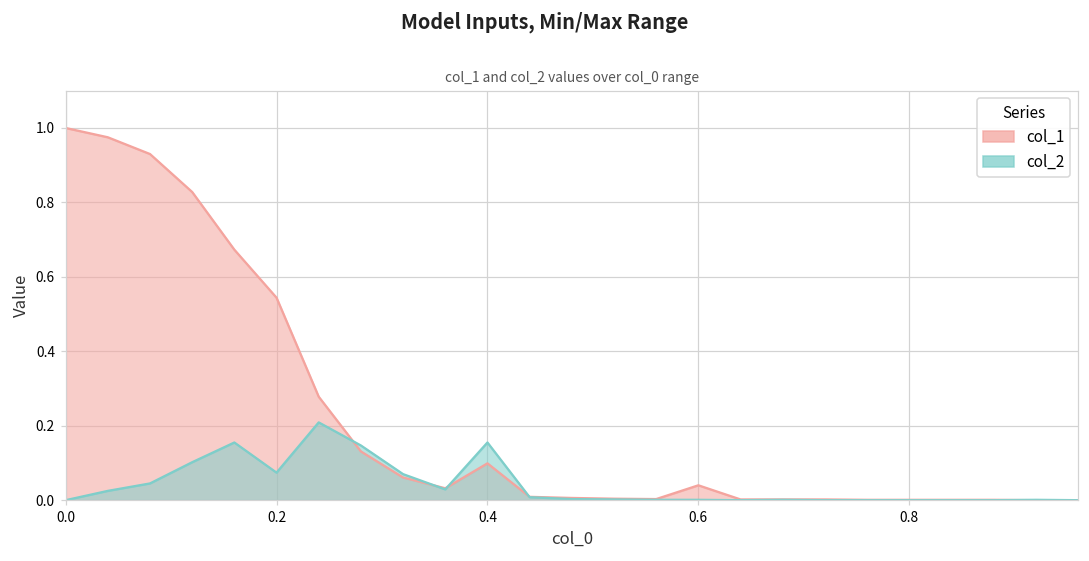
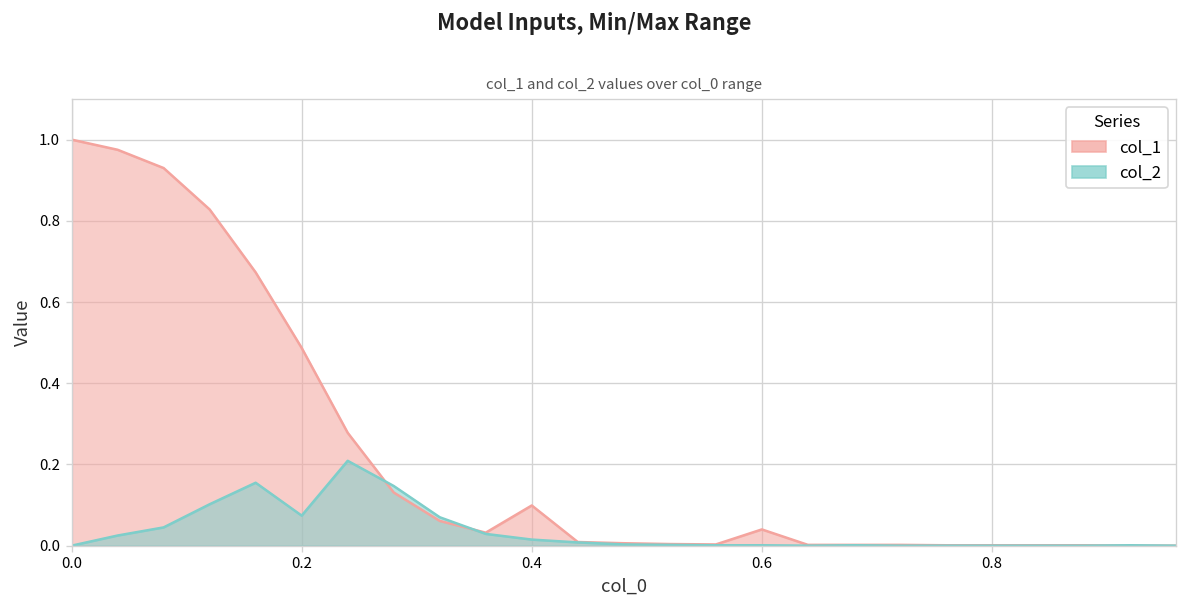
  {
    "col_1": {
      "0.0": 1.00,
-     "0.2": 0.54,
+     "0.2": 0.49,
      "0.4": 0.10,
      "0.6": 0.04
    },
    "col_2": {
      "0.0": 0.00,
      "0.2": 0.07,
-     "0.4": 0.16,
+     "0.4": 0.02,
      "0.6": 0.00
    }
  }
